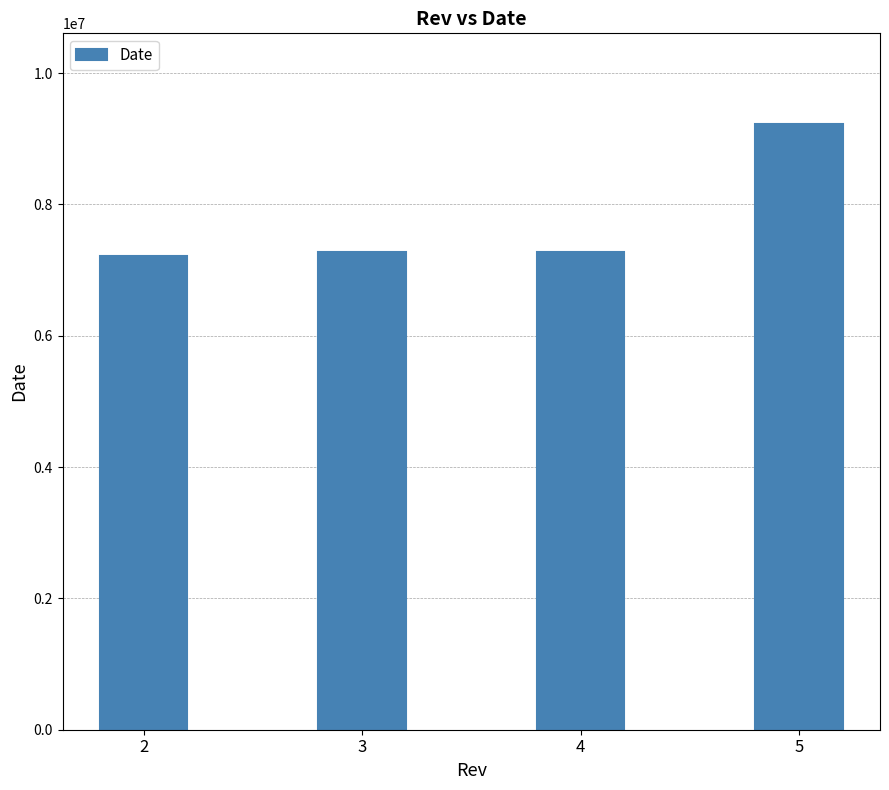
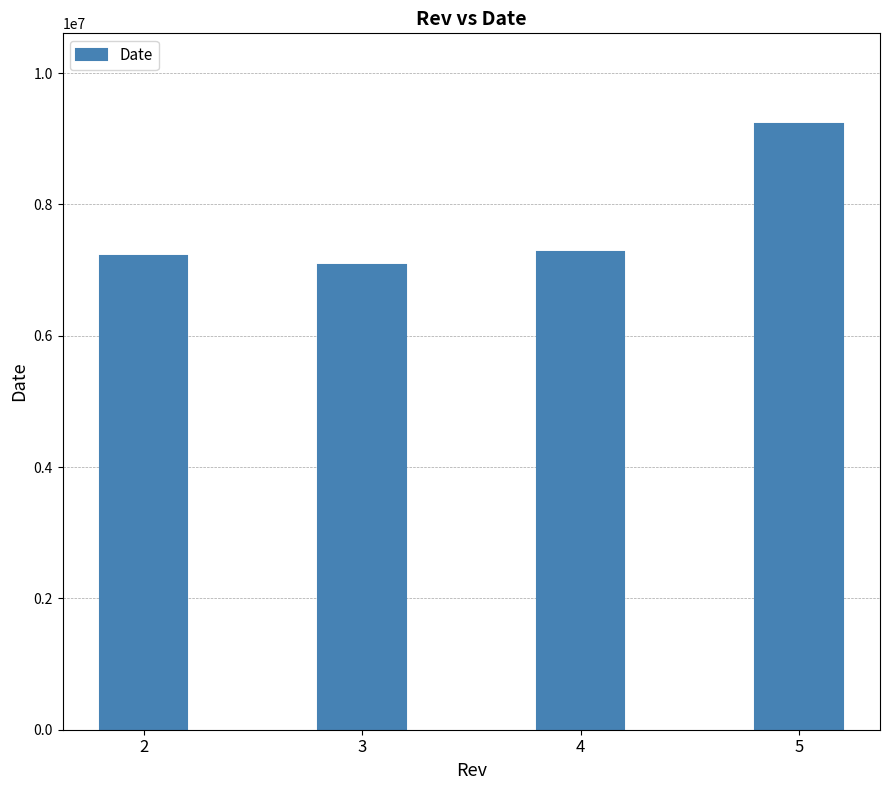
  {
    "2": 7200000,
-   "3": 7300000,
+   "3": 7100000,
    "4": 7300000,
    "5": 9200000
  }
